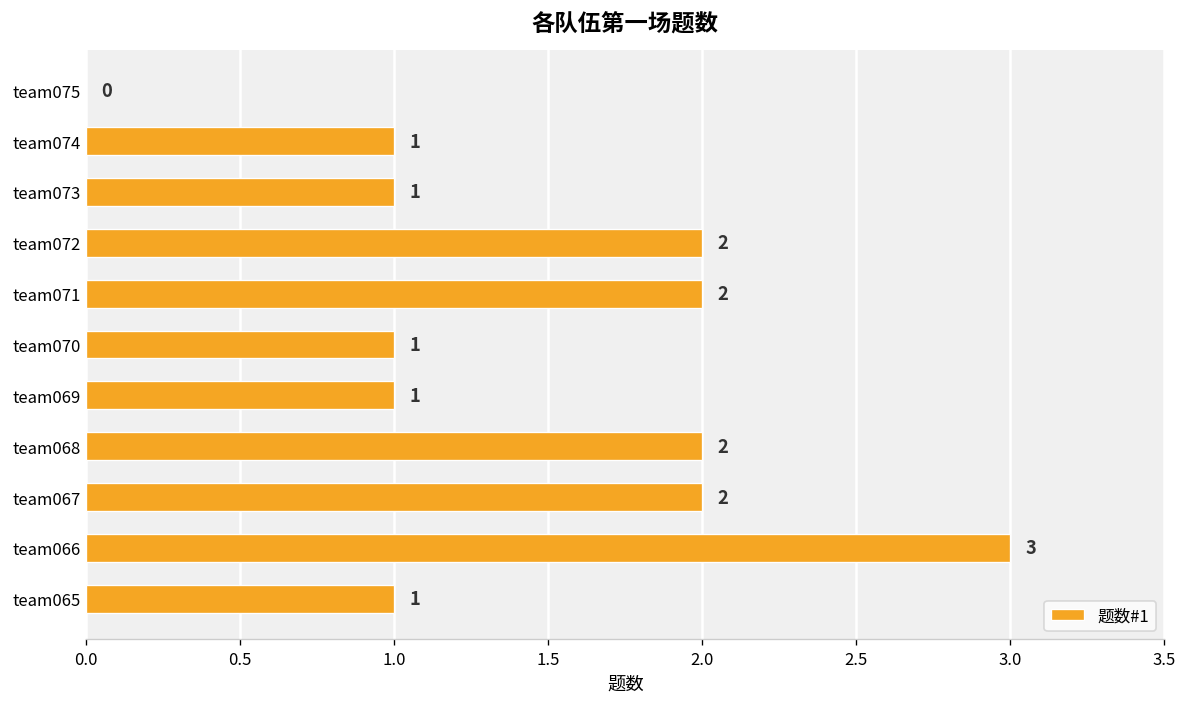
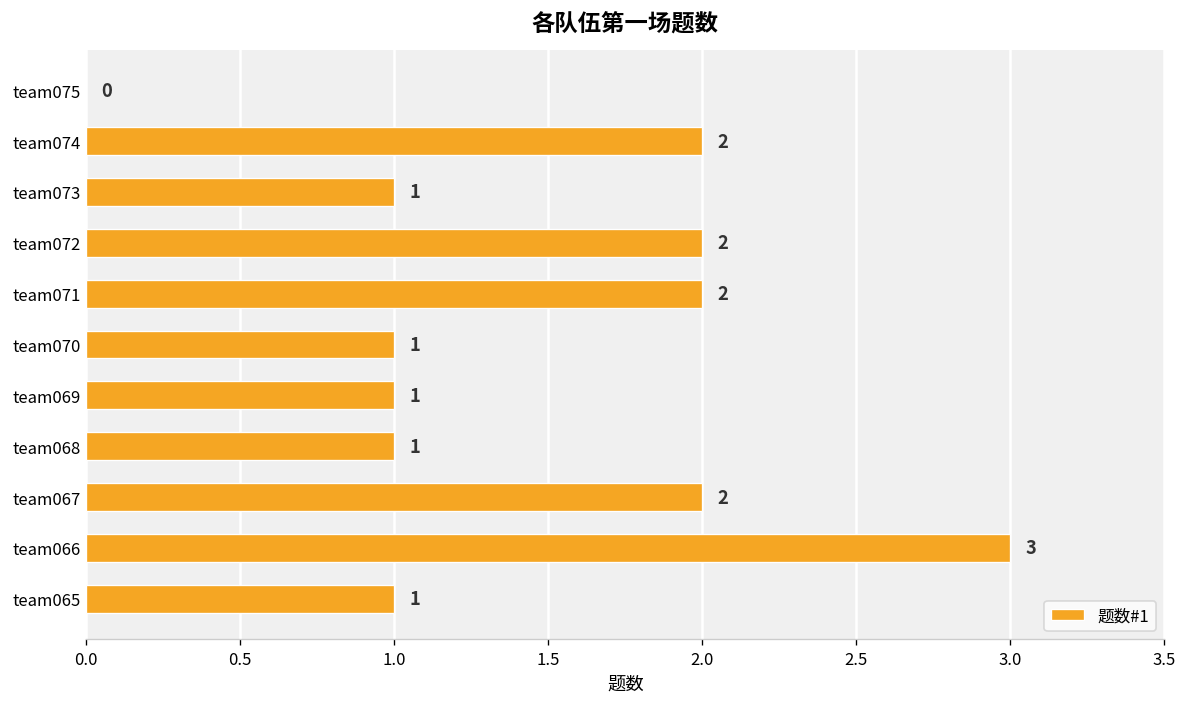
  {
    "team075": 0,
-   "team074": 1,
+   "team074": 2,
    "team073": 1,
    "team072": 2,
    "team071": 2,
    "team070": 1,
    "team069": 1,
-   "team068": 2,
+   "team068": 1,
    "team067": 2,
    "team066": 3,
    "team065": 1
  }
